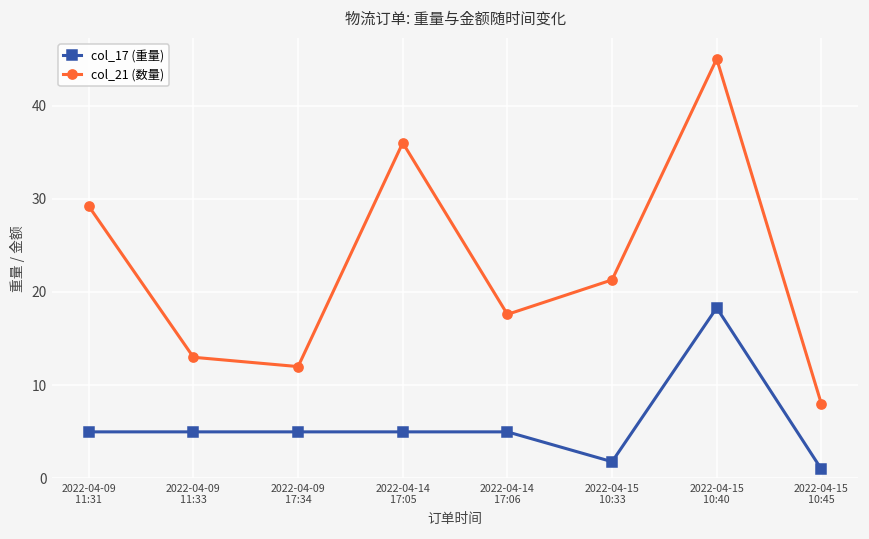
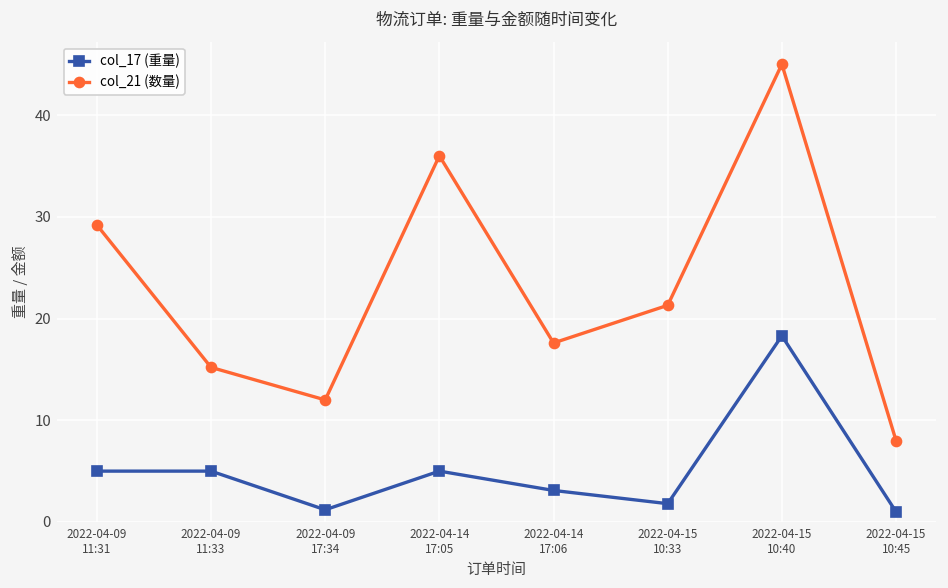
  {
    "col_17 (重量)": {
      "2022-04-09 11:31": 5,
      "2022-04-09 11:33": 5,
-     "2022-04-09 17:34": 5,
+     "2022-04-09 17:34": 1,
      "2022-04-14 17:05": 5,
-     "2022-04-14 17:06": 5,
+     "2022-04-14 17:06": 3,
      "2022-04-15 10:33": 2,
      "2022-04-15 10:40": 18,
      "2022-04-15 10:45": 1
    },
    "col_21 (数量)": {
      "2022-04-09 11:31": 29,
-     "2022-04-09 11:33": 13,
+     "2022-04-09 11:33": 15,
      "2022-04-09 17:34": 12,
      "2022-04-14 17:05": 36,
      "2022-04-14 17:06": 18,
      "2022-04-15 10:33": 21,
      "2022-04-15 10:40": 45,
      "2022-04-15 10:45": 8
    }
  }
